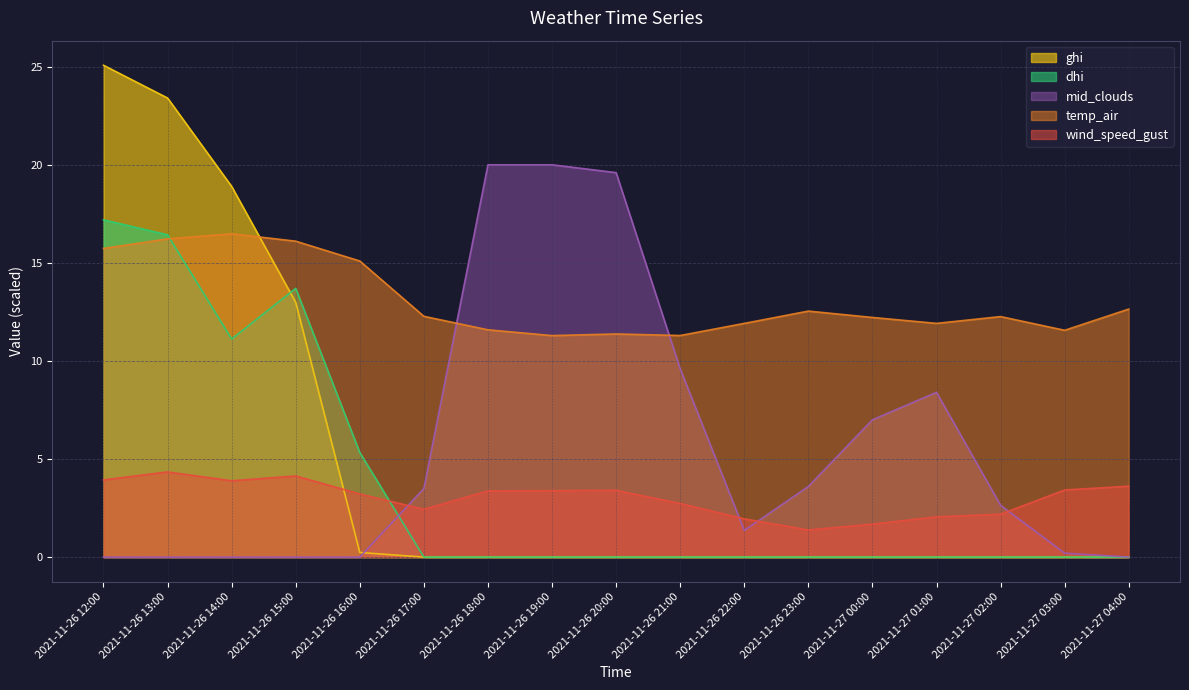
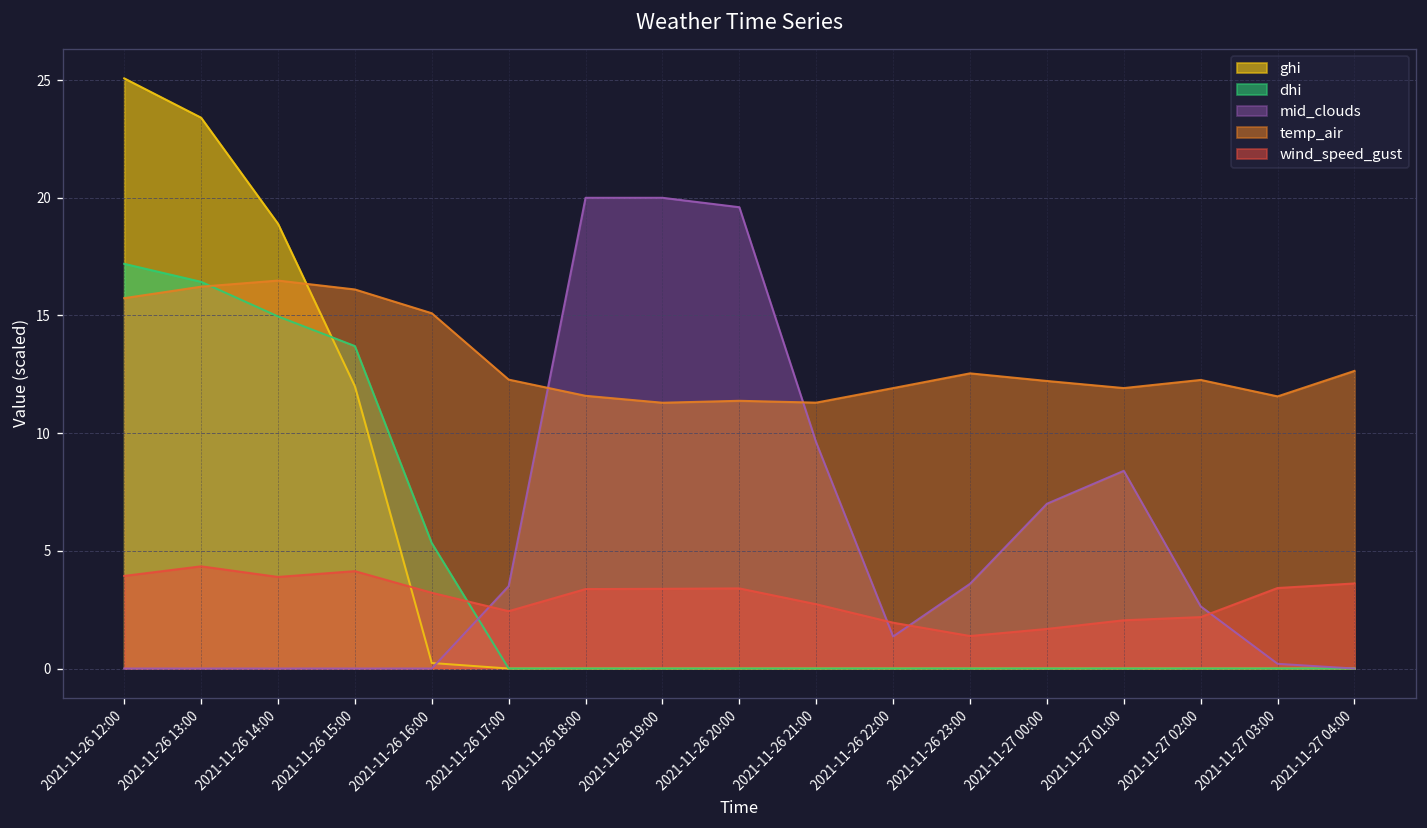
  {
    "ghi": {
      "2021-11-26 12:00": 25.1,
      "2021-11-26 13:00": 23.4,
      "2021-11-26 14:00": 18.9,
-     "2021-11-26 15:00": 13.0,
+     "2021-11-26 15:00": 12.0,
      "2021-11-26 16:00": 0.2
    },
    "dhi": {
      "2021-11-26 12:00": 17.2,
      "2021-11-26 13:00": 16.4,
-     "2021-11-26 14:00": 11.1,
+     "2021-11-26 14:00": 15.0,
      "2021-11-26 15:00": 13.7,
      "2021-11-26 16:00": 5.3
    },
    "mid_clouds": {
      "2021-11-26 12:00": 0.0,
      "2021-11-26 13:00": 0.0,
      "2021-11-26 14:00": 0.0,
      "2021-11-26 15:00": 0.0,
      "2021-11-26 16:00": 0.0,
      "2021-11-26 17:00": 3.5,
      "2021-11-26 18:00": 20.0,
      "2021-11-26 19:00": 20.0,
      "2021-11-26 20:00": 19.6,
      "2021-11-26 21:00": 9.6,
      "2021-11-26 22:00": 1.4,
      "2021-11-26 23:00": 3.6,
      "2021-11-27 00:00": 7.0,
      "2021-11-27 01:00": 8.4,
      "2021-11-27 02:00": 2.6,
      "2021-11-27 03:00": 0.2
    }
  }
